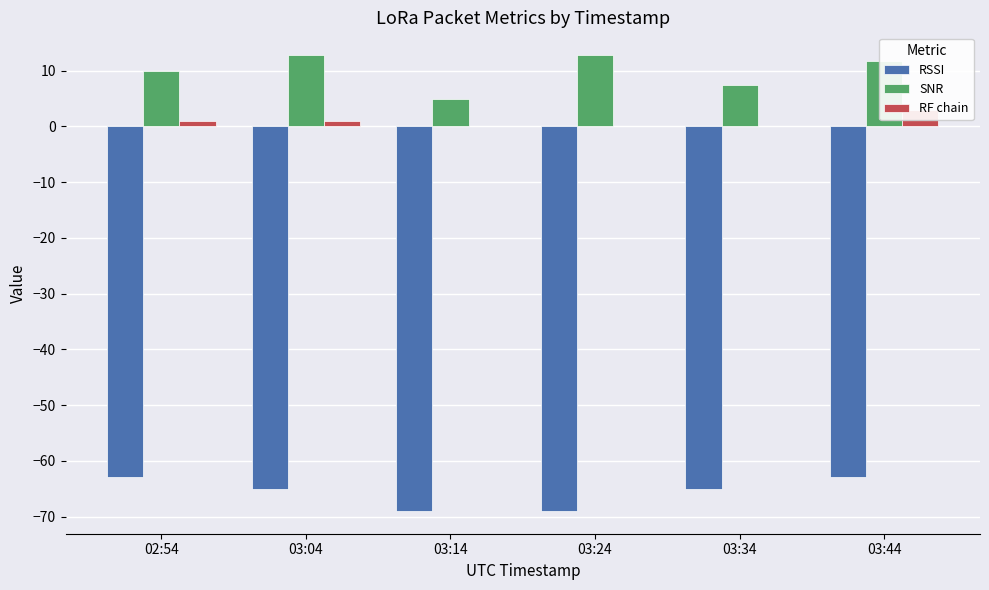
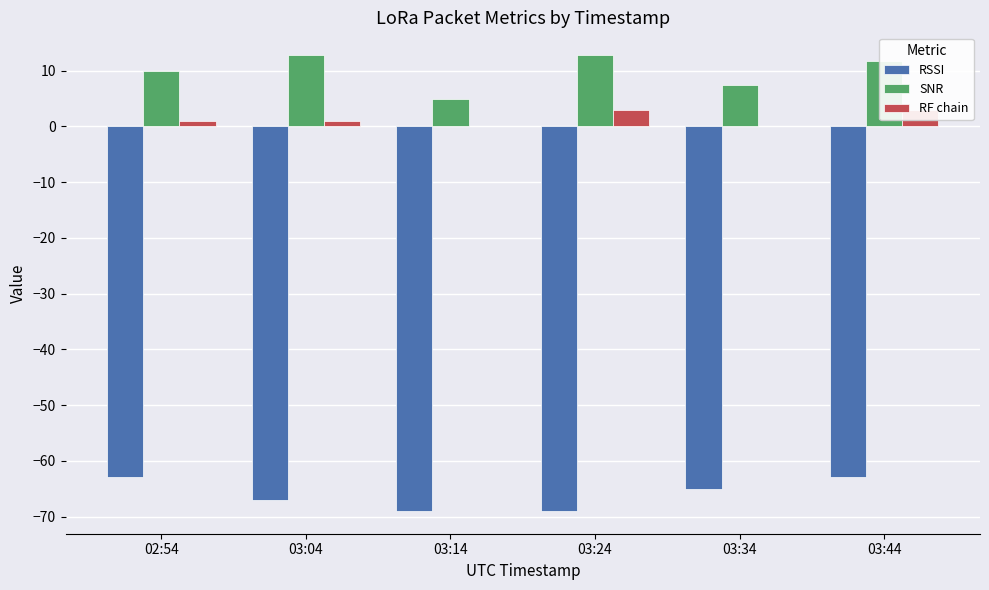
  {
    "RSSI": {
      "02:54": -63,
-     "03:04": -65,
+     "03:04": -67,
      "03:14": -69,
      "03:24": -69,
      "03:34": -65,
      "03:44": -63
    },
    "SNR": {
      "02:54": 10,
      "03:04": 13,
      "03:14": 5,
      "03:24": 13,
      "03:34": 8
    },
    "RF chain": {
      "02:54": 1,
      "03:04": 1,
      "03:14": 0,
-     "03:24": 0,
+     "03:24": 3,
      "03:34": 0
    }
  }
